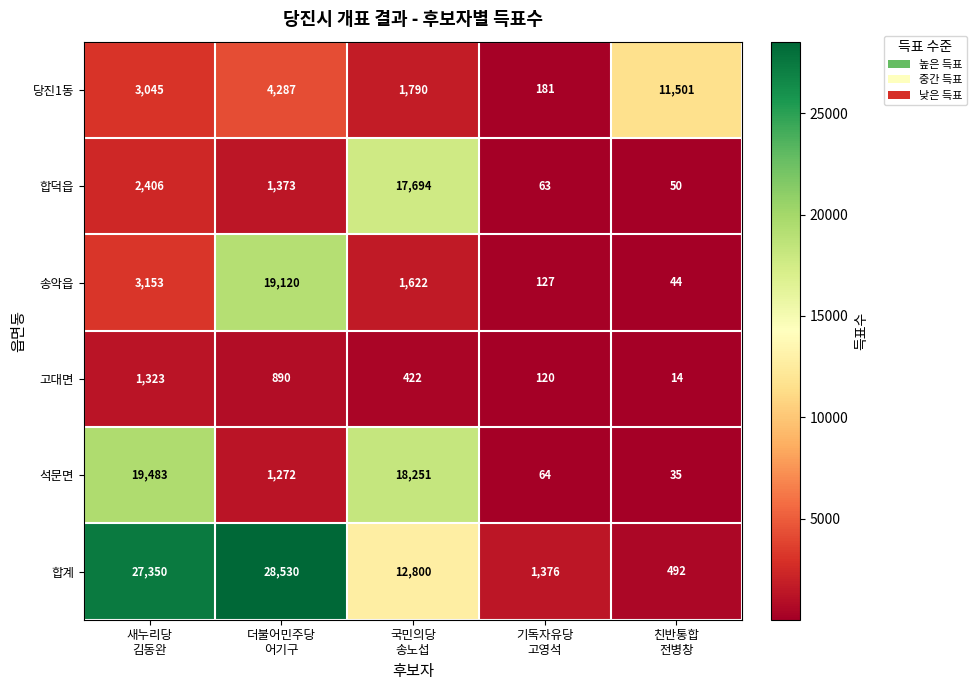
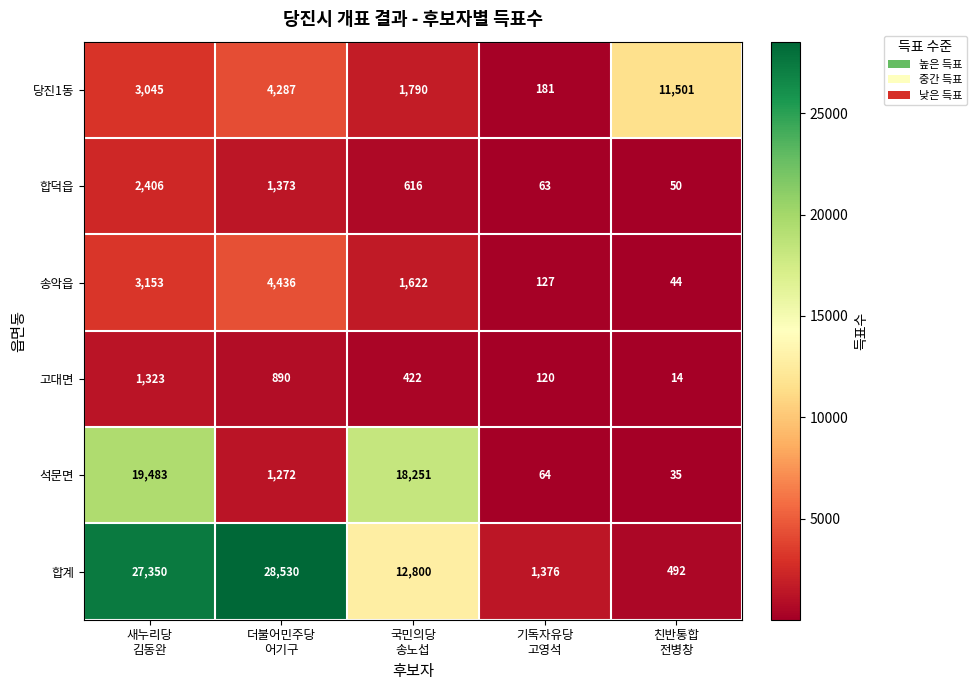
  {
    "당진1동": {
      "새누리당 김동완": "3,045",
      "더불어민주당 어기구": "4,287",
      "국민의당 송노섭": "1,790",
      "기독자유당 고영석": "181",
      "친반통합 전병창": "11,501"
    },
    "합덕읍": {
      "새누리당 김동완": "2,406",
      "더불어민주당 어기구": "1,373",
-     "국민의당 송노섭": "17,694",
+     "국민의당 송노섭": "616",
      "기독자유당 고영석": "63",
      "친반통합 전병창": "50"
    },
    "송악읍": {
      "새누리당 김동완": "3,153",
-     "더불어민주당 어기구": "19,120",
+     "더불어민주당 어기구": "4,436",
      "국민의당 송노섭": "1,622",
      "기독자유당 고영석": "127",
      "친반통합 전병창": "44"
    },
    "고대면": {
      "새누리당 김동완": "1,323",
      "더불어민주당 어기구": "890",
      "국민의당 송노섭": "422",
      "기독자유당 고영석": "120",
      "친반통합 전병창": "14"
    },
    "석문면": {
      "새누리당 김동완": "19,483",
      "더불어민주당 어기구": "1,272",
      "국민의당 송노섭": "18,251",
      "기독자유당 고영석": "64",
      "친반통합 전병창": "35"
    },
    "합계": {
      "새누리당 김동완": "27,350",
      "더불어민주당 어기구": "28,530",
      "국민의당 송노섭": "12,800",
      "기독자유당 고영석": "1,376",
      "친반통합 전병창": "492"
    }
  }
